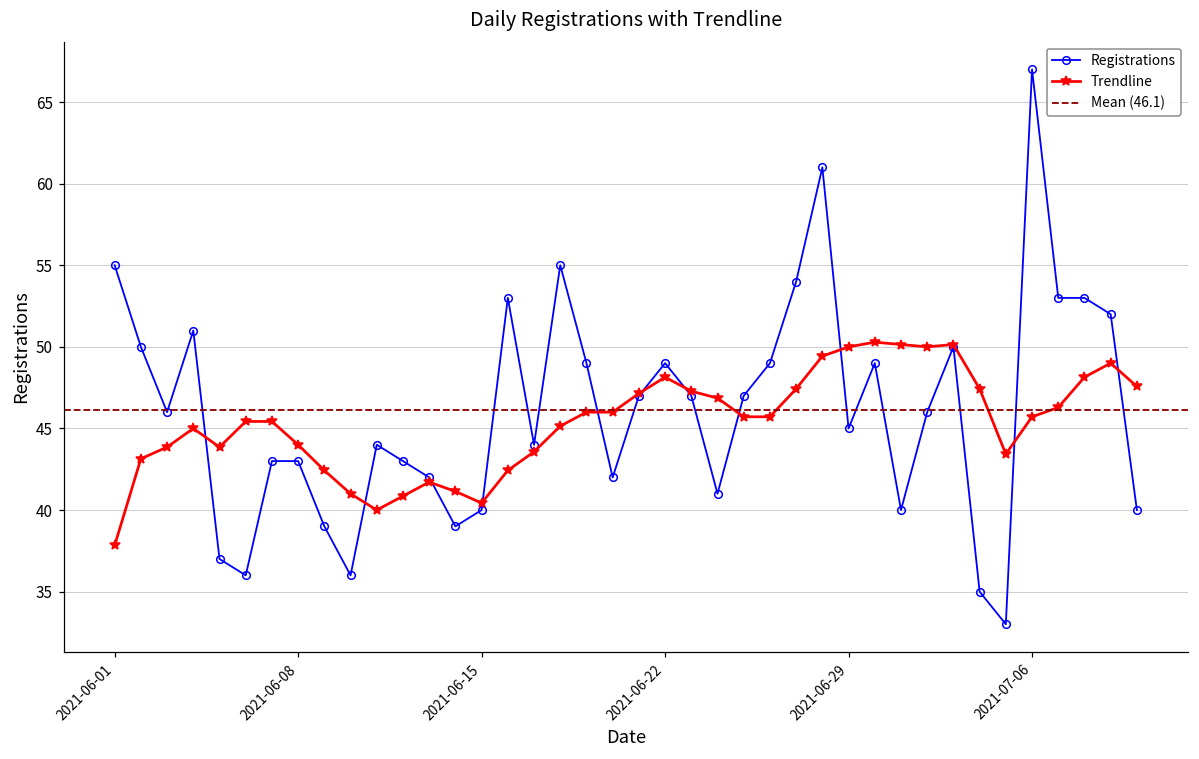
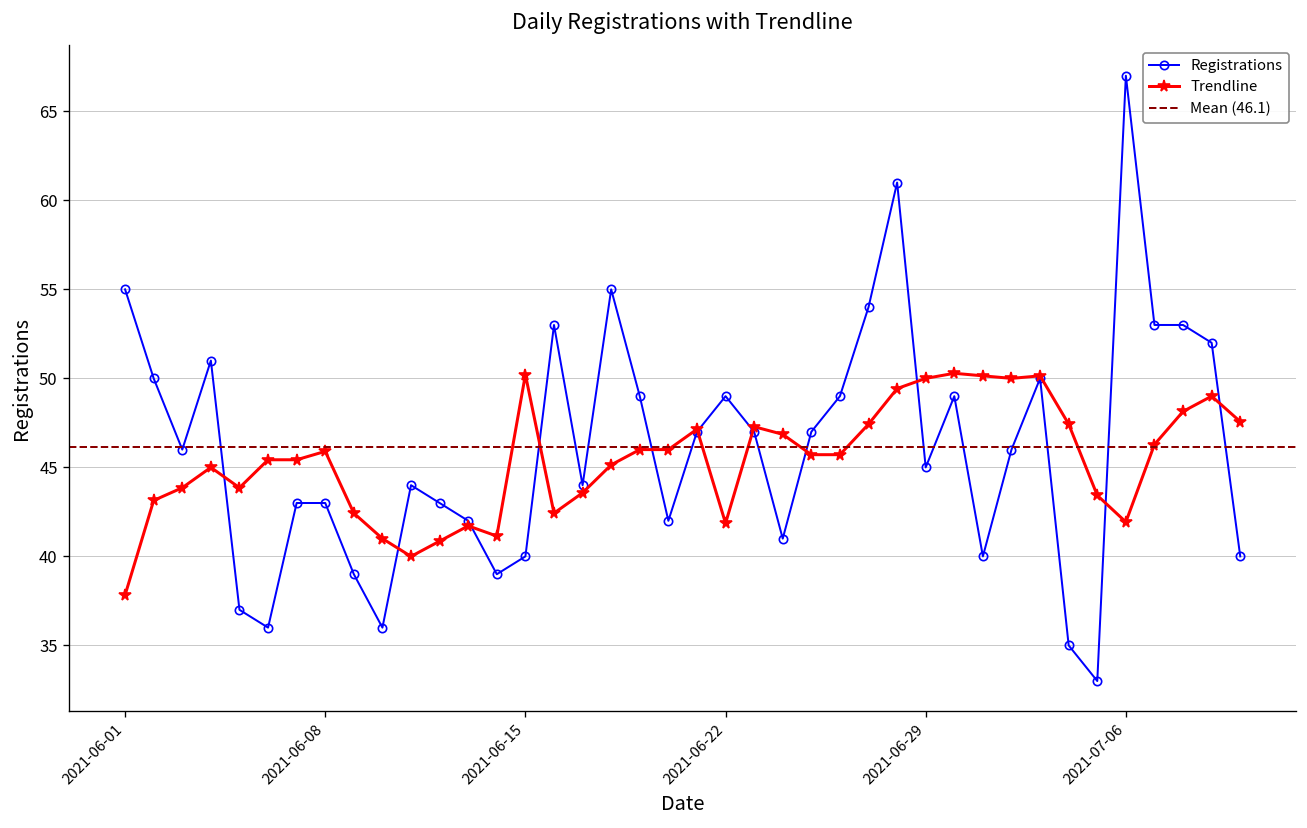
  {
    "Registrations": {
      "2021-06-01": 55.0,
      "2021-06-08": 43.0,
      "2021-06-15": 40.0,
      "2021-06-22": 49.0,
      "2021-06-29": 45.0,
      "2021-07-06": 67.0
    },
    "Trendline": {
      "2021-06-01": 37.8,
-     "2021-06-08": 44.0,
-     "2021-06-15": 40.4,
-     "2021-06-22": 48.1,
+     "2021-06-08": 45.9,
+     "2021-06-15": 50.2,
+     "2021-06-22": 41.9,
      "2021-06-29": 50.0,
-     "2021-07-06": 45.7
+     "2021-07-06": 41.9
    }
  }
